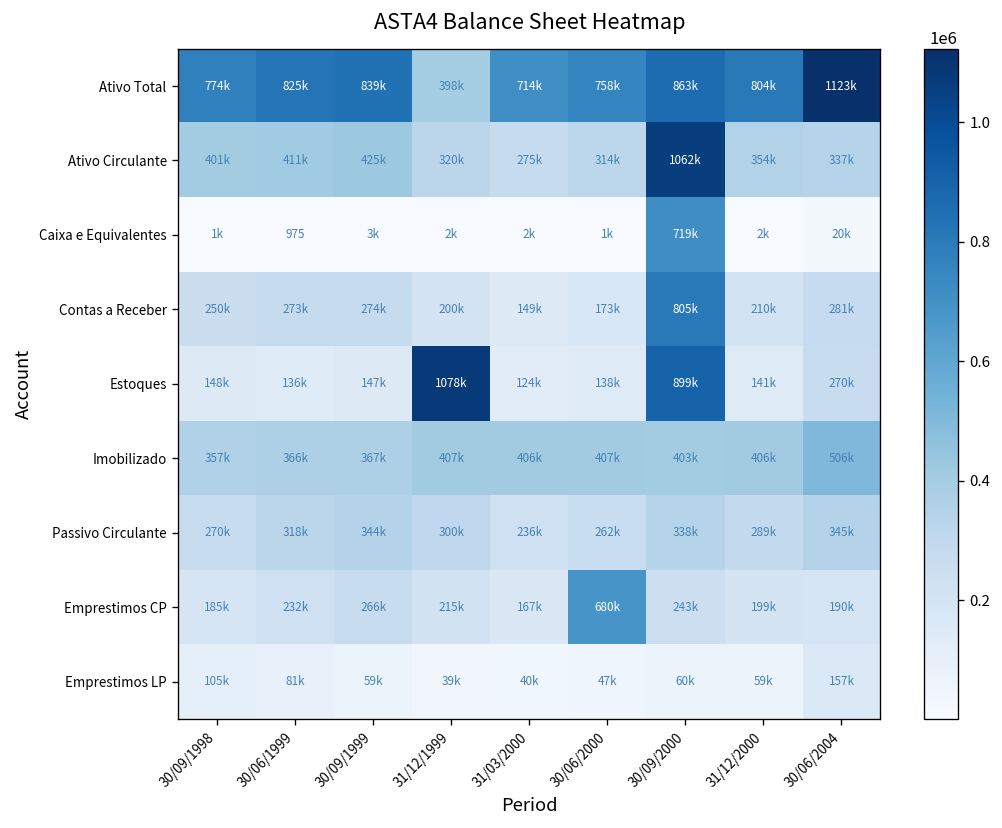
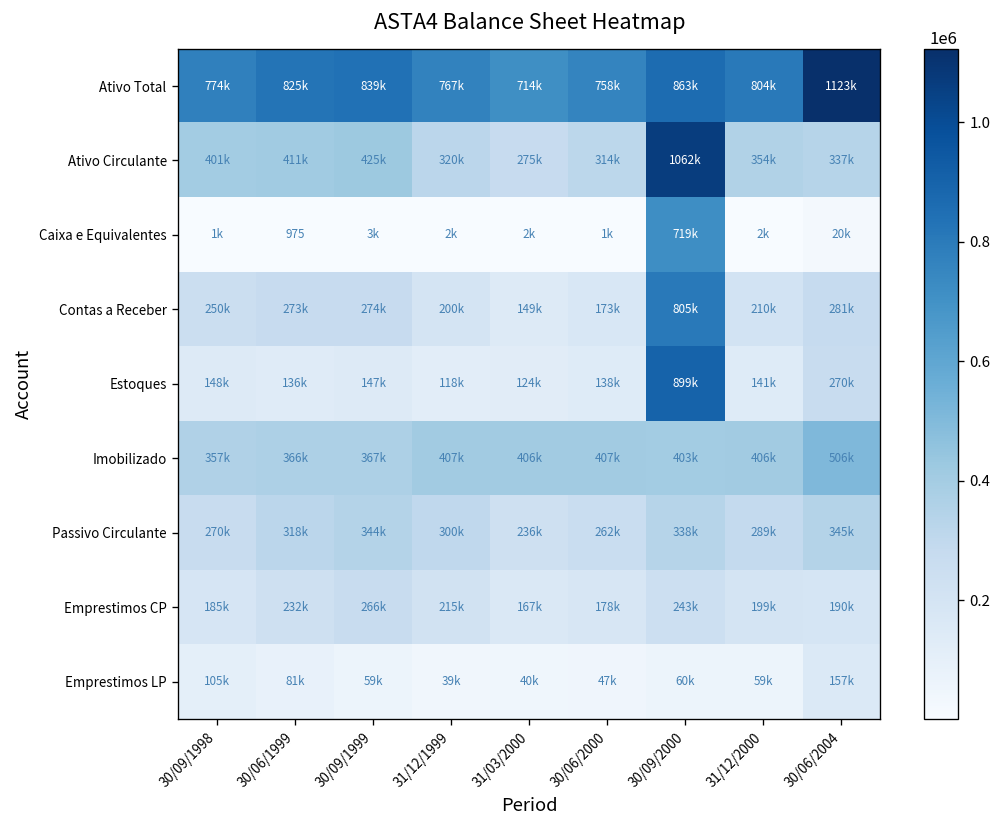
  {
    "Ativo Total": {
      "30/09/1998": "774k",
      "30/06/1999": "825k",
      "30/09/1999": "839k",
-     "31/12/1999": "398k",
+     "31/12/1999": "767k",
      "31/03/2000": "714k",
      "30/06/2000": "758k",
      "30/09/2000": "863k",
      "31/12/2000": "804k",
      "30/06/2004": "1123k"
    },
    "Ativo Circulante": {
      "30/09/1998": "401k",
      "30/06/1999": "411k",
      "30/09/1999": "425k",
      "31/12/1999": "320k",
      "31/03/2000": "275k",
      "30/06/2000": "314k",
      "30/09/2000": "1062k",
      "31/12/2000": "354k",
      "30/06/2004": "337k"
    },
    "Caixa e Equivalentes": {
      "30/09/1998": "1k",
      "30/06/1999": "975",
      "30/09/1999": "3k",
      "31/12/1999": "2k",
      "31/03/2000": "2k",
      "30/06/2000": "1k",
      "30/09/2000": "719k",
      "31/12/2000": "2k",
      "30/06/2004": "20k"
    },
    "Contas a Receber": {
      "30/09/1998": "250k",
      "30/06/1999": "273k",
      "30/09/1999": "274k",
      "31/12/1999": "200k",
      "31/03/2000": "149k",
      "30/06/2000": "173k",
      "30/09/2000": "805k",
      "31/12/2000": "210k",
      "30/06/2004": "281k"
    },
    "Estoques": {
      "30/09/1998": "148k",
      "30/06/1999": "136k",
      "30/09/1999": "147k",
-     "31/12/1999": "1078k",
+     "31/12/1999": "118k",
      "31/03/2000": "124k",
      "30/06/2000": "138k",
      "30/09/2000": "899k",
      "31/12/2000": "141k",
      "30/06/2004": "270k"
    },
    "Imobilizado": {
      "30/09/1998": "357k",
      "30/06/1999": "366k",
      "30/09/1999": "367k",
      "31/12/1999": "407k",
      "31/03/2000": "406k",
      "30/06/2000": "407k",
      "30/09/2000": "403k",
      "31/12/2000": "406k",
      "30/06/2004": "506k"
    },
    "Passivo Circulante": {
      "30/09/1998": "270k",
      "30/06/1999": "318k",
      "30/09/1999": "344k",
      "31/12/1999": "300k",
      "31/03/2000": "236k",
      "30/06/2000": "262k",
      "30/09/2000": "338k",
      "31/12/2000": "289k",
      "30/06/2004": "345k"
    },
    "Emprestimos CP": {
      "30/09/1998": "185k",
      "30/06/1999": "232k",
      "30/09/1999": "266k",
      "31/12/1999": "215k",
      "31/03/2000": "167k",
-     "30/06/2000": "680k",
+     "30/06/2000": "178k",
      "30/09/2000": "243k",
      "31/12/2000": "199k",
      "30/06/2004": "190k"
    },
    "Emprestimos LP": {
      "30/09/1998": "105k",
      "30/06/1999": "81k",
      "30/09/1999": "59k",
      "31/12/1999": "39k",
      "31/03/2000": "40k",
      "30/06/2000": "47k",
      "30/09/2000": "60k",
      "31/12/2000": "59k",
      "30/06/2004": "157k"
    }
  }
